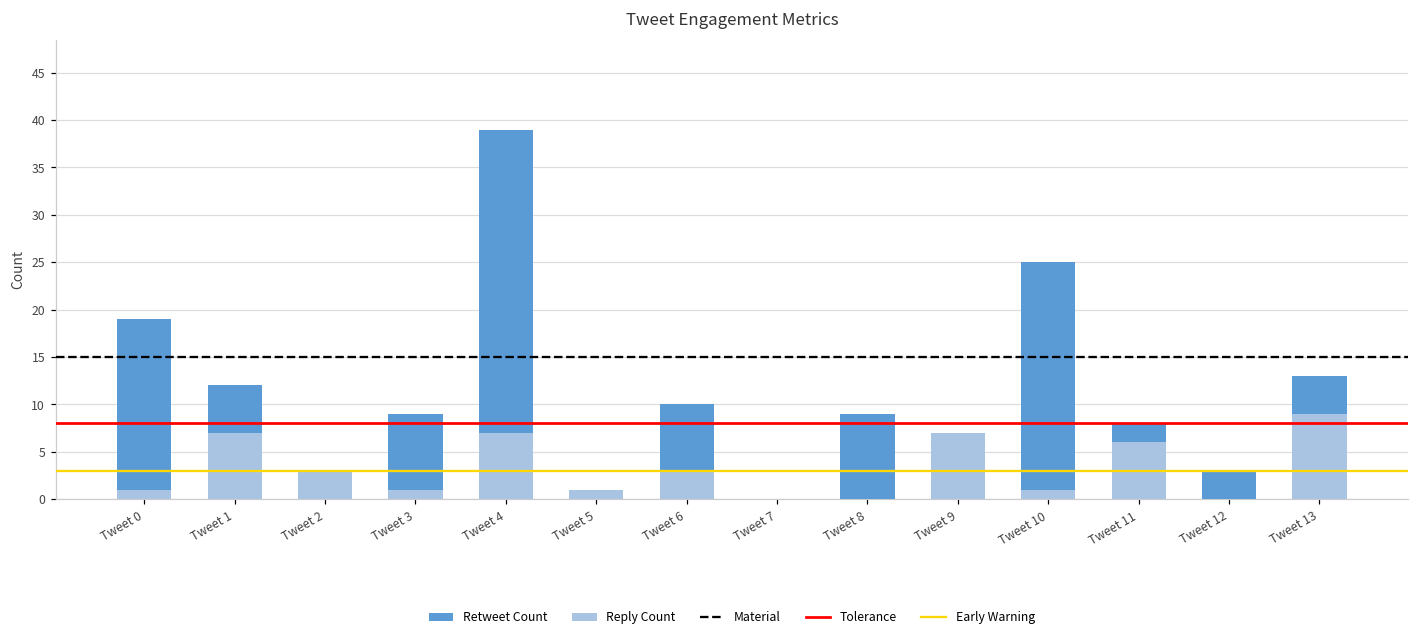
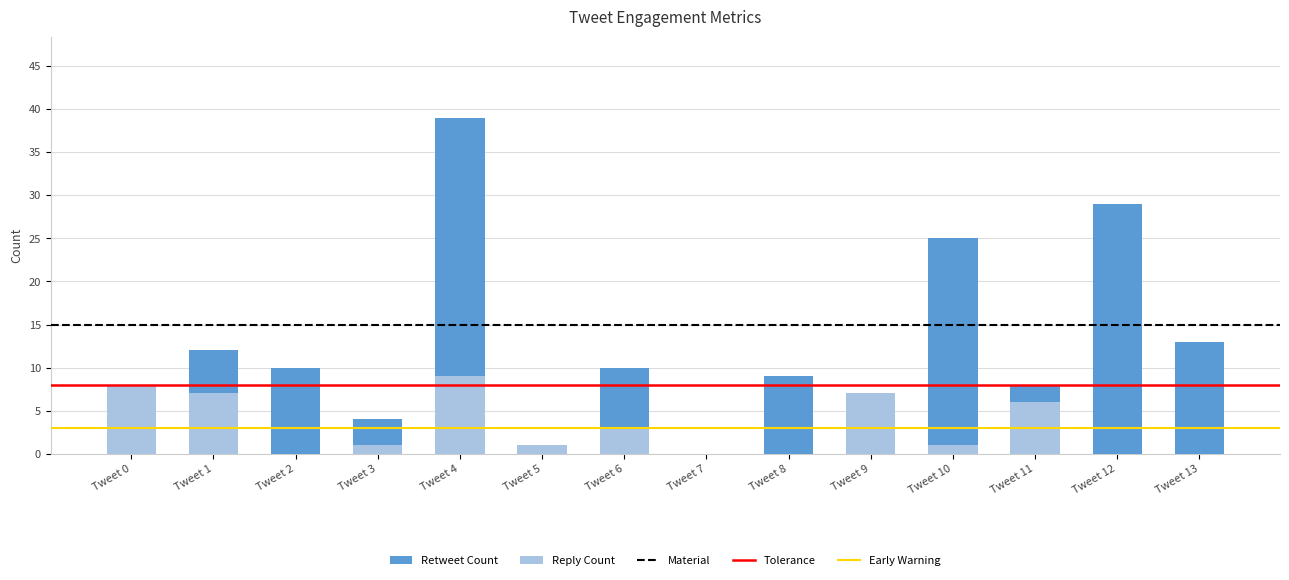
  {
    "Retweet Count": {
-     "Tweet 0": 19,
+     "Tweet 0": 4,
      "Tweet 1": 12,
-     "Tweet 2": 2,
-     "Tweet 3": 9,
+     "Tweet 2": 10,
+     "Tweet 3": 4,
      "Tweet 4": 39,
      "Tweet 5": 1,
      "Tweet 6": 10,
      "Tweet 7": 0,
      "Tweet 8": 9,
      "Tweet 10": 25,
      "Tweet 11": 8,
-     "Tweet 12": 3,
+     "Tweet 12": 29,
      "Tweet 13": 13
    },
    "Reply Count": {
-     "Tweet 0": 1,
-     "Tweet 2": 3,
-     "Tweet 4": 7,
+     "Tweet 0": 8,
+     "Tweet 2": 0,
+     "Tweet 4": 9,
      "Tweet 5": 1,
      "Tweet 7": 0,
      "Tweet 8": 0,
      "Tweet 9": 7,
      "Tweet 12": 0,
-     "Tweet 13": 9
+     "Tweet 13": 0
    }
  }
